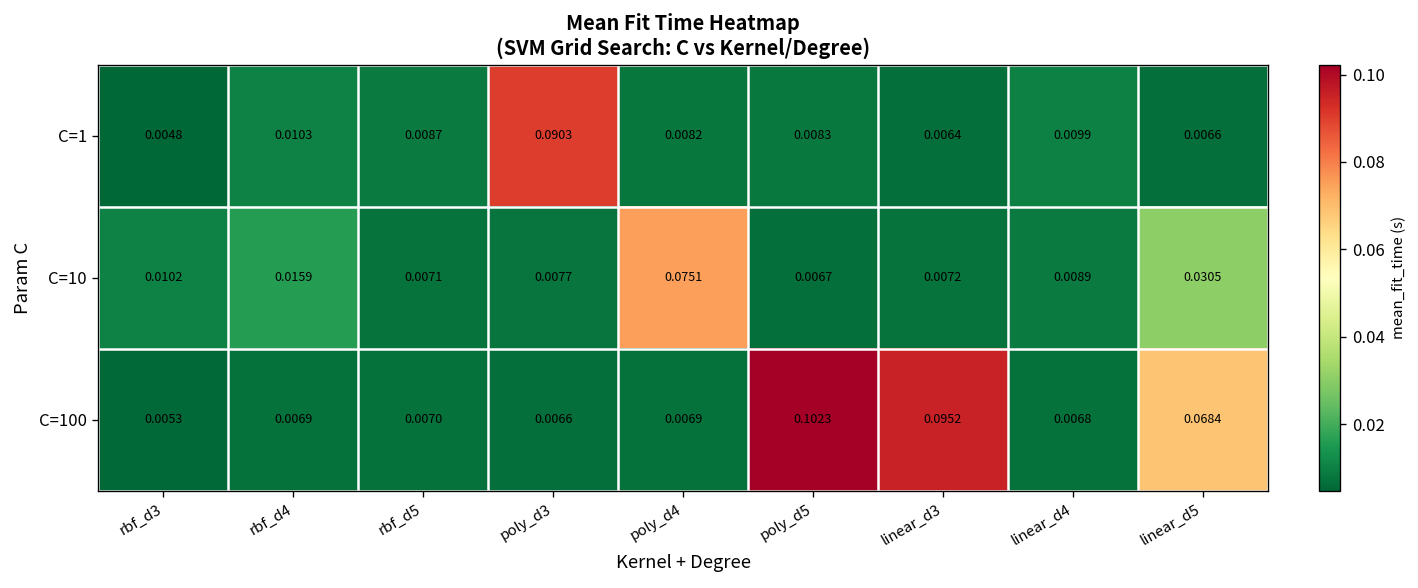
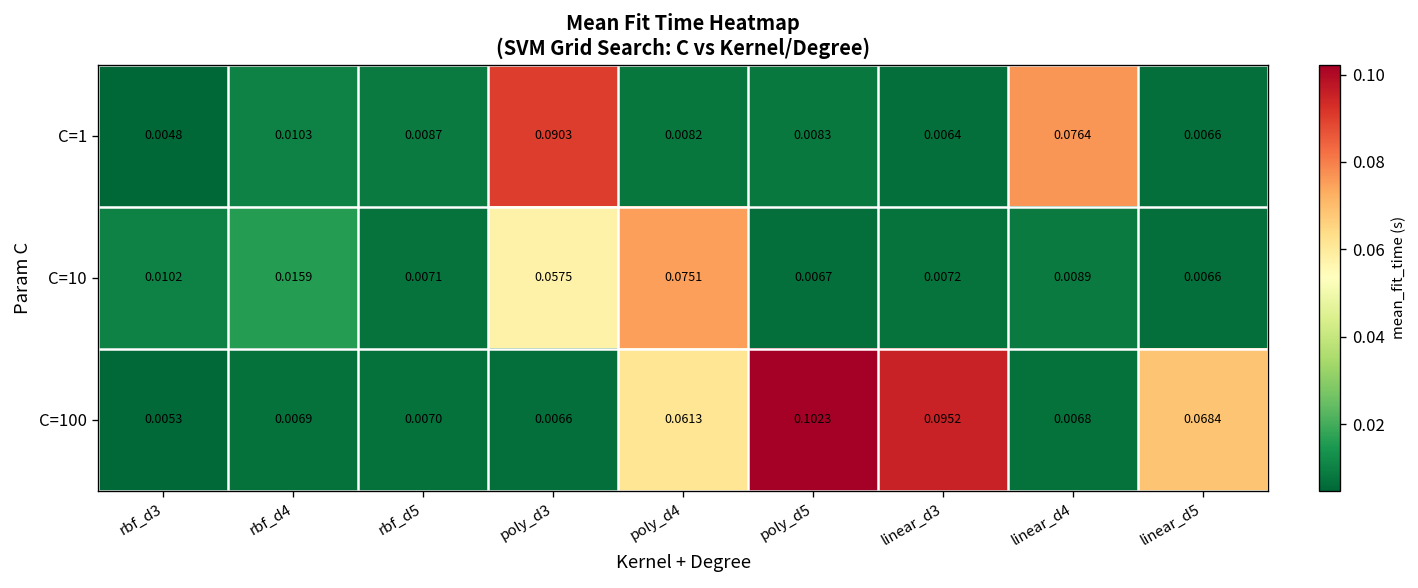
  {
    "C=1": {
      "rbf_d3": 0.0048,
      "rbf_d4": 0.0103,
      "rbf_d5": 0.0087,
      "poly_d3": 0.0903,
      "poly_d4": 0.0082,
      "poly_d5": 0.0083,
      "linear_d3": 0.0064,
-     "linear_d4": 0.0099,
+     "linear_d4": 0.0764,
      "linear_d5": 0.0066
    },
    "C=10": {
      "rbf_d3": 0.0102,
      "rbf_d4": 0.0159,
      "rbf_d5": 0.0071,
-     "poly_d3": 0.0077,
+     "poly_d3": 0.0575,
      "poly_d4": 0.0751,
      "poly_d5": 0.0067,
      "linear_d3": 0.0072,
      "linear_d4": 0.0089,
-     "linear_d5": 0.0305
+     "linear_d5": 0.0066
    },
    "C=100": {
      "rbf_d3": 0.0053,
      "rbf_d4": 0.0069,
      "rbf_d5": 0.0070,
      "poly_d3": 0.0066,
-     "poly_d4": 0.0069,
+     "poly_d4": 0.0613,
      "poly_d5": 0.1023,
      "linear_d3": 0.0952,
      "linear_d4": 0.0068,
      "linear_d5": 0.0684
    }
  }
